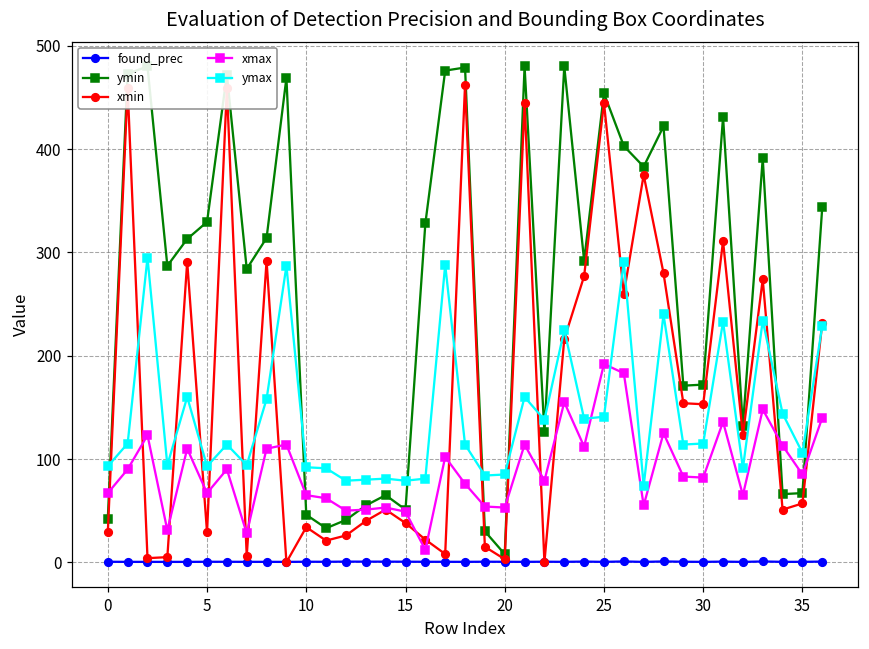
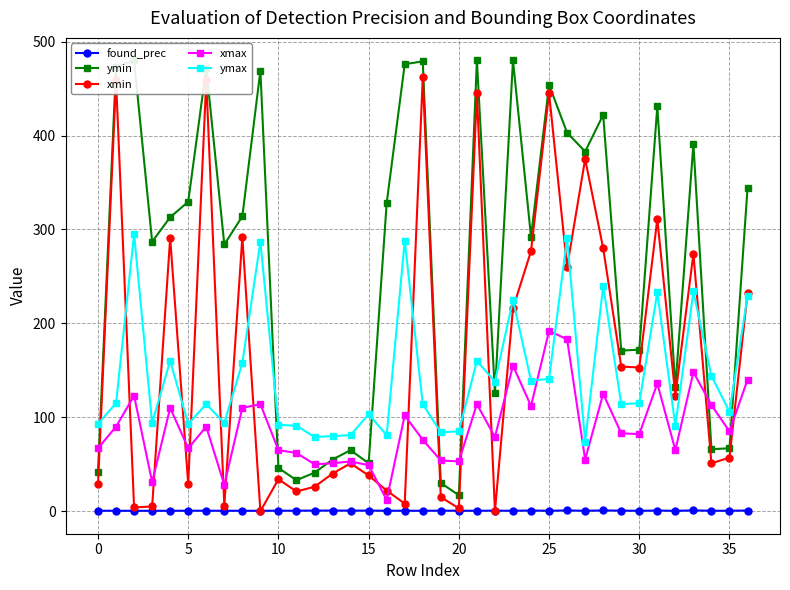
  {
    "found_prec": {
      "0": 0,
      "5": 0,
      "10": 0,
      "15": 0,
      "25": 0,
      "30": 0,
      "35": 0
    },
    "ymin": {
      "0": 40,
      "5": 330,
      "10": 50,
-     "20": 10,
+     "20": 20,
      "25": 450,
      "30": 170,
      "35": 70
    },
    "xmin": {
      "0": 30,
      "5": 30,
      "10": 30,
      "15": 40,
      "25": 450,
      "30": 150,
      "35": 60
    },
    "xmax": {
      "0": 70,
      "5": 70,
      "10": 70,
      "20": 50,
      "25": 190,
      "30": 80,
      "35": 90
    },
    "ymax": {
      "0": 90,
      "5": 90,
      "10": 90,
-     "15": 80,
+     "15": 100,
      "20": 90,
      "25": 140,
      "30": 120,
      "35": 110
    }
  }
